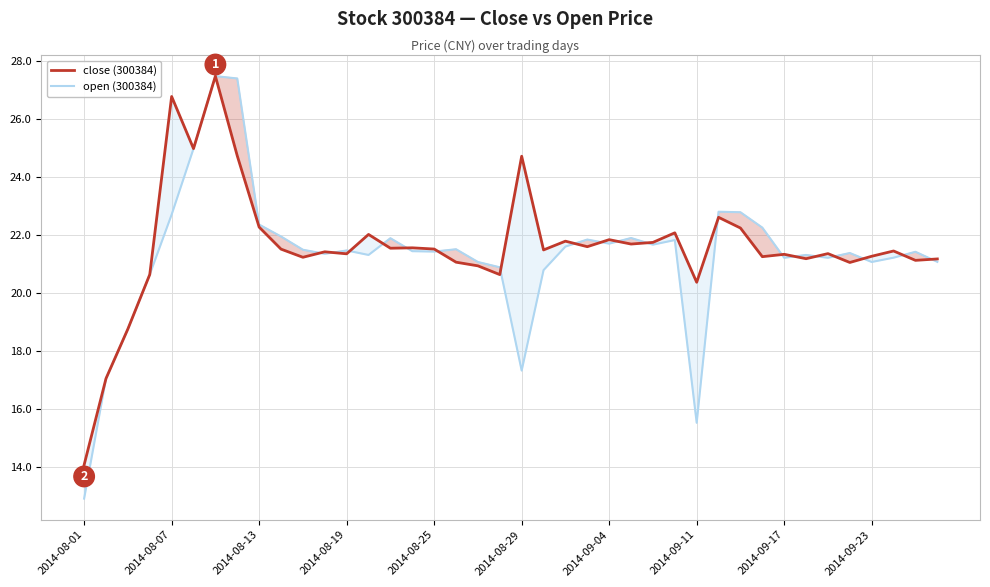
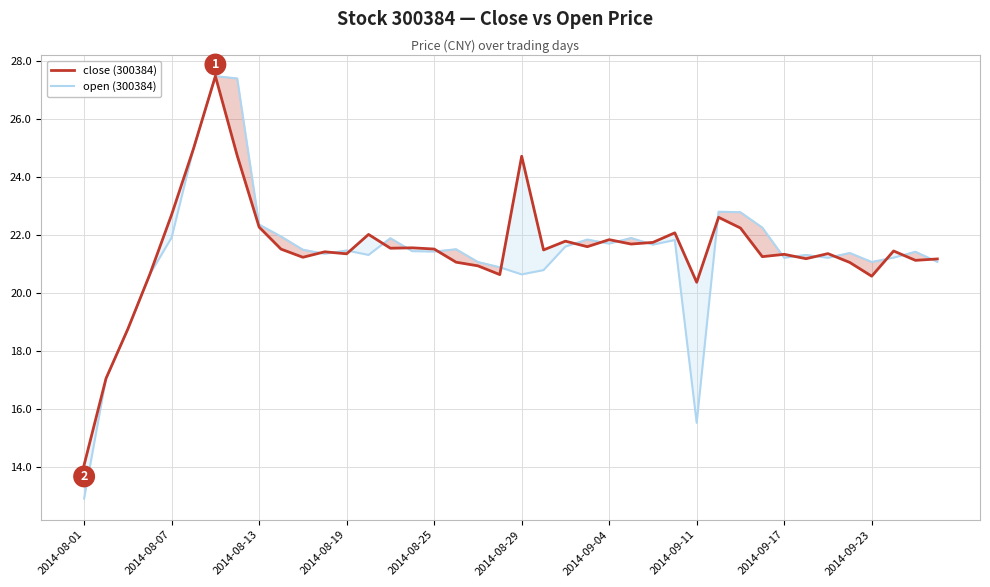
  {
    "close (300384)": {
-     "2014-08-07": 26.8,
+     "2014-08-07": 22.7,
      "2014-08-19": 21.4,
      "2014-08-25": 21.5,
      "2014-08-29": 24.7,
      "2014-09-04": 21.8,
      "2014-09-11": 20.4,
      "2014-09-17": 21.3,
-     "2014-09-23": 21.3
+     "2014-09-23": 20.6
    },
    "open (300384)": {
      "2014-08-01": 12.9,
-     "2014-08-07": 22.7,
+     "2014-08-07": 21.9,
      "2014-08-19": 21.5,
      "2014-08-25": 21.4,
-     "2014-08-29": 17.3,
+     "2014-08-29": 20.6,
      "2014-09-04": 21.7,
      "2014-09-11": 15.5,
      "2014-09-17": 21.2,
      "2014-09-23": 21.1
    }
  }
